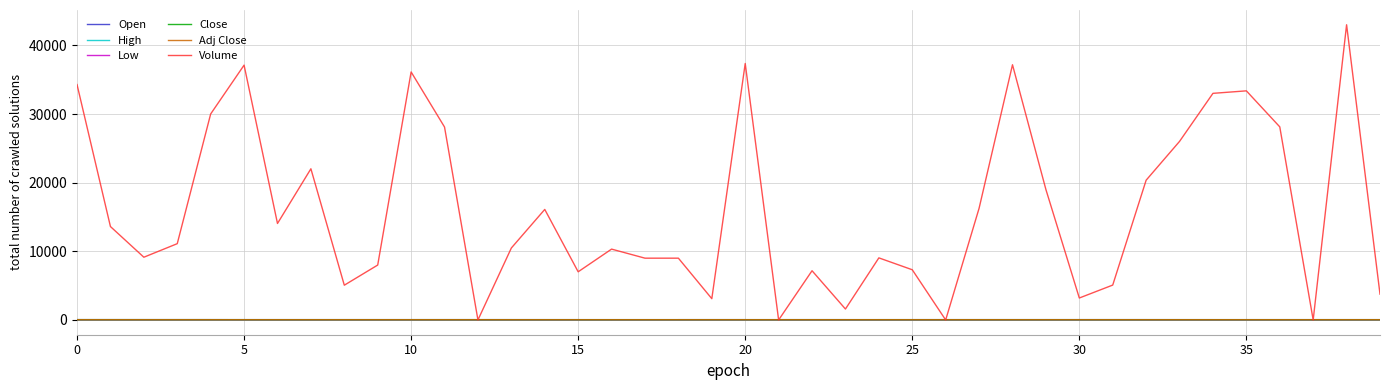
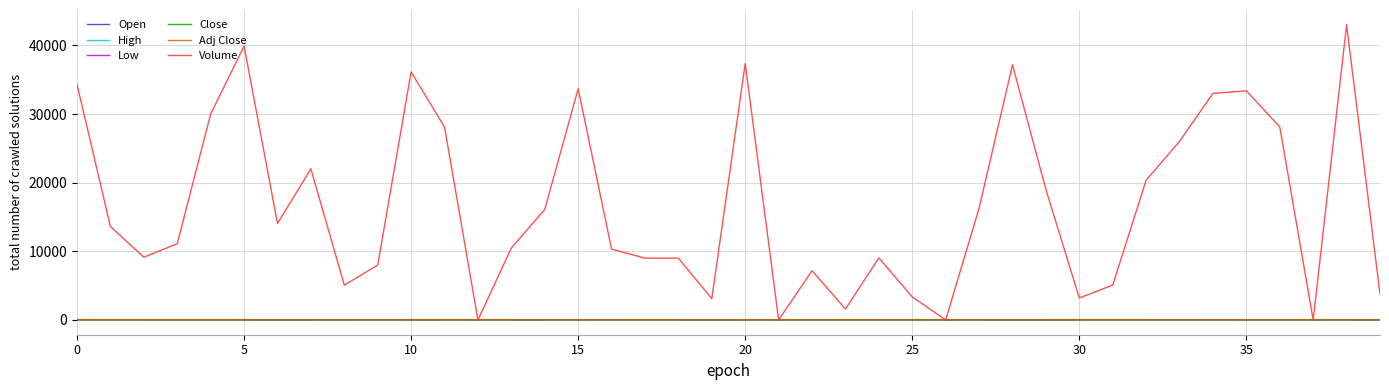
  {
    "Adj Close": {
      "0": 0,
      "5": 0,
      "10": 0,
      "15": 0,
      "20": 0,
      "25": 0,
      "30": 0,
      "35": 0
    },
    "Volume": {
      "0": 34000,
-     "5": 37000,
+     "5": 40000,
      "10": 36000,
-     "15": 7000,
+     "15": 34000,
      "20": 37000,
-     "25": 7000,
+     "25": 3000,
      "30": 3000,
      "35": 33000
    }
  }
